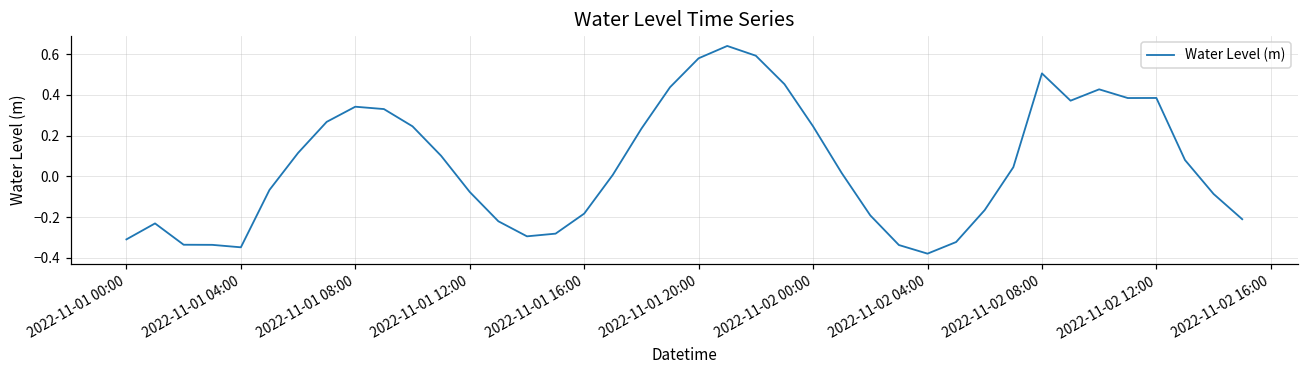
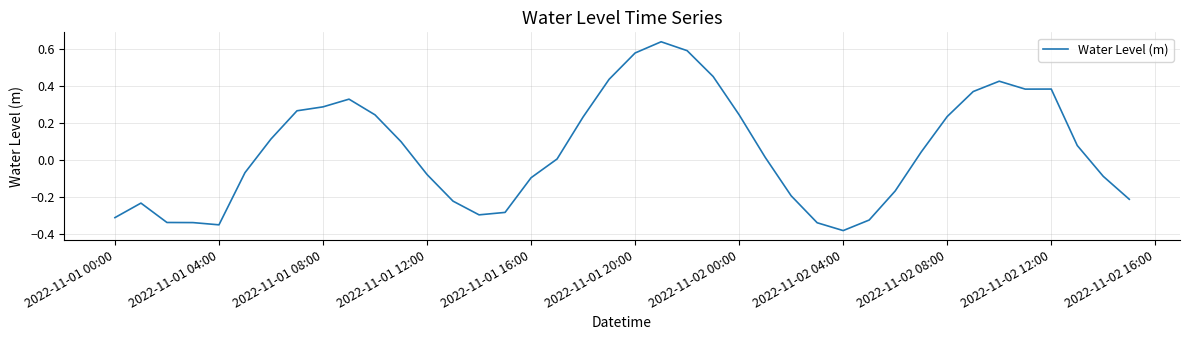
  {
    "2022-11-01 00:00": -0.31,
    "2022-11-01 04:00": -0.35,
-   "2022-11-01 08:00": 0.34,
+   "2022-11-01 08:00": 0.29,
    "2022-11-01 12:00": -0.08,
-   "2022-11-01 16:00": -0.18,
+   "2022-11-01 16:00": -0.09,
    "2022-11-01 20:00": 0.58,
    "2022-11-02 00:00": 0.25,
    "2022-11-02 04:00": -0.38,
-   "2022-11-02 08:00": 0.51,
+   "2022-11-02 08:00": 0.24,
    "2022-11-02 12:00": 0.39
  }
